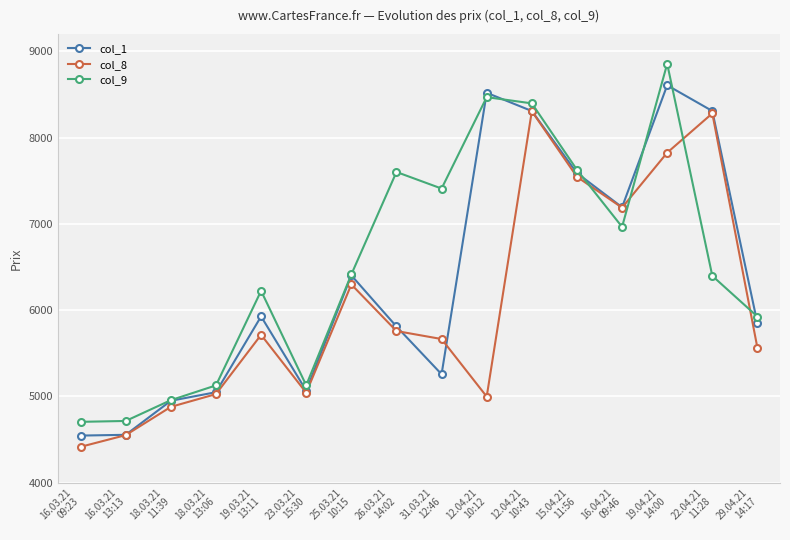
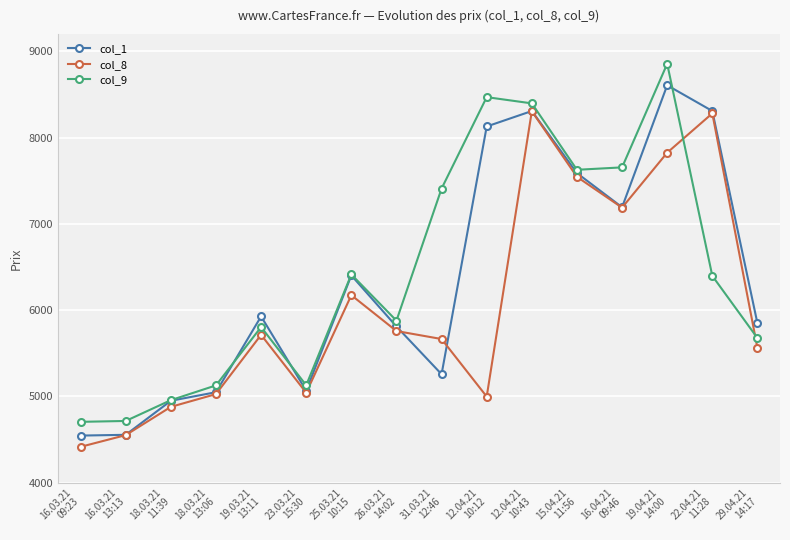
  {
    "col_1": {
      "16.03.21 09:23": 4500,
      "19.03.21 13:11": 5900,
      "26.03.21 14:02": 5800,
      "31.03.21 12:46": 5300,
-     "12.04.21 10:12": 8500,
+     "12.04.21 10:12": 8100,
      "15.04.21 11:56": 7600,
      "19.04.21 14:00": 8600,
      "29.04.21 14:17": 5800
    },
    "col_8": {
      "16.03.21 09:23": 4400,
      "18.03.21 11:39": 4900,
      "19.03.21 13:11": 5700,
-     "25.03.21 10:15": 6300,
+     "25.03.21 10:15": 6200,
      "26.03.21 14:02": 5800,
      "31.03.21 12:46": 5700,
      "12.04.21 10:12": 5000,
      "15.04.21 11:56": 7500,
      "19.04.21 14:00": 7800,
      "29.04.21 14:17": 5600
    },
    "col_9": {
      "16.03.21 09:23": 4700,
      "16.03.21 13:13": 4700,
      "18.03.21 13:06": 5100,
-     "19.03.21 13:11": 6200,
+     "19.03.21 13:11": 5800,
      "23.03.21 15:30": 5100,
-     "26.03.21 14:02": 7600,
+     "26.03.21 14:02": 5900,
      "31.03.21 12:46": 7400,
      "12.04.21 10:12": 8500,
      "12.04.21 10:43": 8400,
      "15.04.21 11:56": 7600,
-     "16.04.21 09:46": 7000,
+     "16.04.21 09:46": 7700,
      "19.04.21 14:00": 8900,
      "22.04.21 11:28": 6400,
-     "29.04.21 14:17": 5900
+     "29.04.21 14:17": 5700
    }
  }
